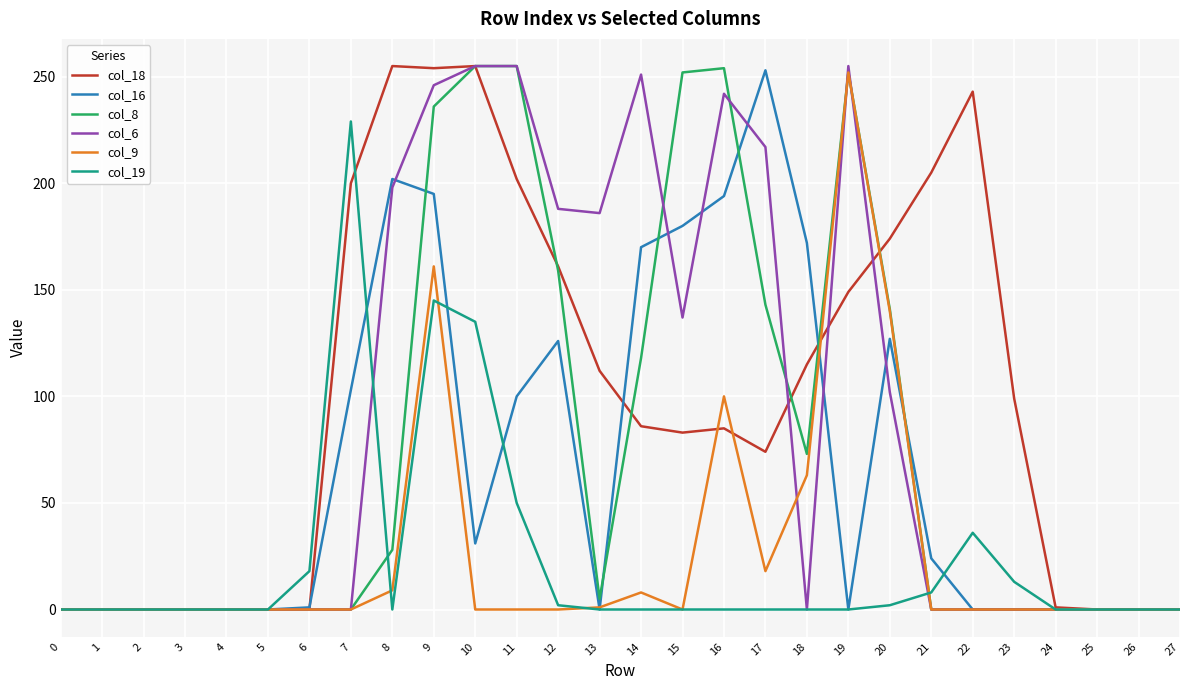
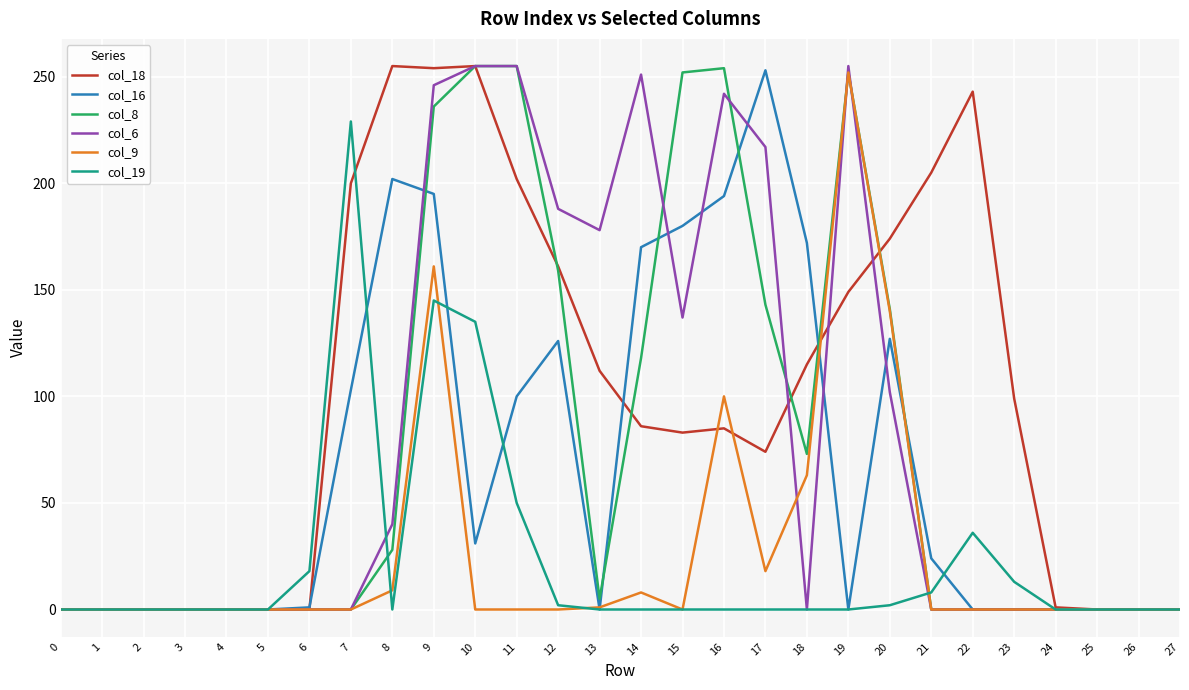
  {
    "col_18": {
      "7": 200,
      "8": 255,
      "9": 254,
      "11": 202,
      "12": 161,
      "13": 112,
      "14": 86,
      "15": 83,
      "16": 85,
      "17": 74,
      "18": 115,
      "19": 149,
      "20": 174,
      "21": 205,
      "22": 243,
      "23": 99
    },
    "col_16": {
      "7": 103,
      "8": 202,
      "9": 195,
      "10": 31,
      "11": 100,
      "12": 126,
      "14": 170,
      "15": 180,
      "16": 194,
      "17": 253,
      "18": 172,
      "20": 127,
      "21": 24
    },
    "col_6": {
-     "8": 198,
+     "8": 40,
      "9": 246,
      "12": 188,
-     "13": 186,
+     "13": 178,
      "14": 251,
      "15": 137,
      "16": 242,
      "17": 217,
      "19": 255,
      "20": 102
    },
    "col_9": {
      "8": 9,
      "9": 161,
      "10": 0,
      "11": 0,
      "12": 0,
      "14": 8,
      "16": 100,
      "17": 18,
      "18": 63
    }
  }
